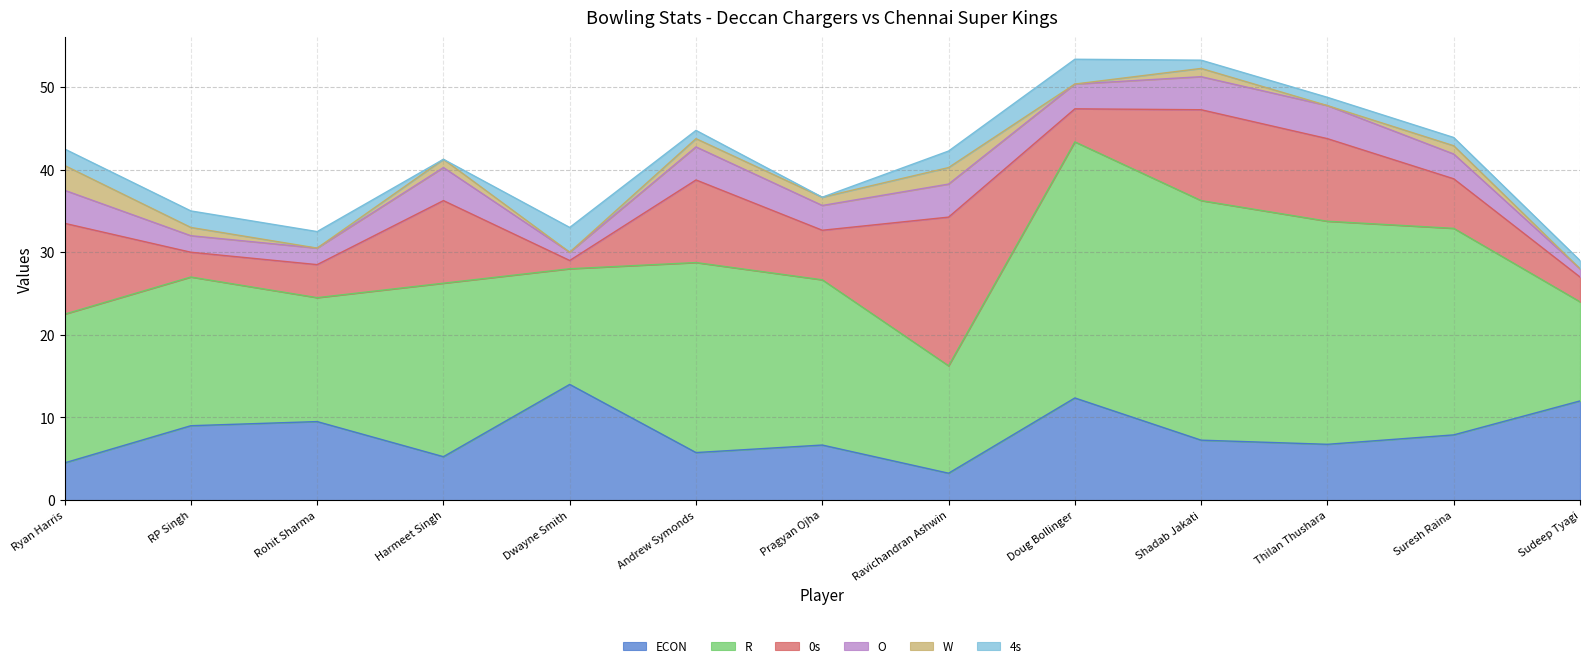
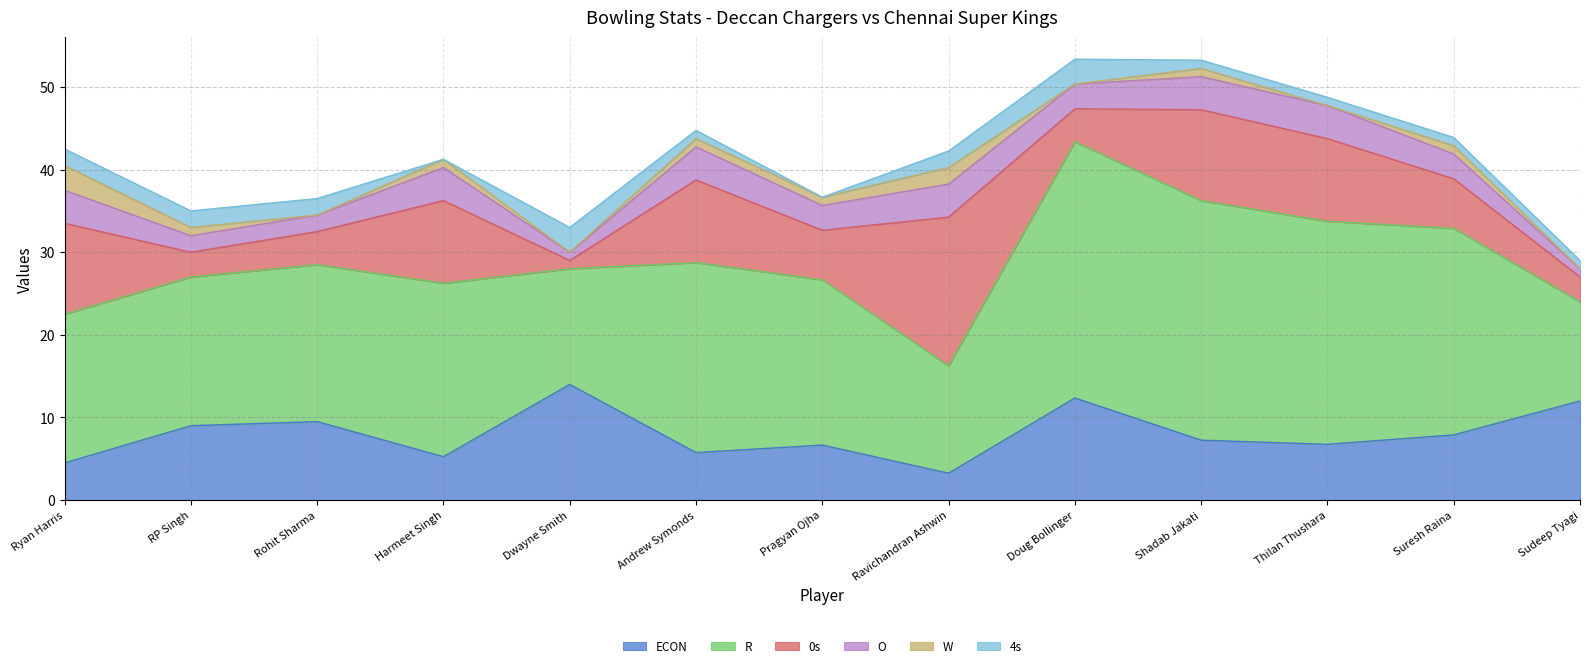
  {
    "ECON": {
      "Ryan Harris": 5,
      "RP Singh": 9,
      "Rohit Sharma": 10,
      "Harmeet Singh": 5,
      "Dwayne Smith": 14,
      "Andrew Symonds": 6,
      "Pragyan Ojha": 7,
      "Ravichandran Ashwin": 3,
      "Doug Bollinger": 12,
      "Shadab Jakati": 7,
      "Thilan Thushara": 7,
      "Suresh Raina": 8,
      "Sudeep Tyagi": 12
    },
    "R": {
      "Ryan Harris": 18,
      "RP Singh": 18,
-     "Rohit Sharma": 15,
+     "Rohit Sharma": 19,
      "Harmeet Singh": 21,
      "Dwayne Smith": 14,
      "Andrew Symonds": 23,
      "Pragyan Ojha": 20,
      "Ravichandran Ashwin": 13,
      "Doug Bollinger": 31,
      "Shadab Jakati": 29,
      "Thilan Thushara": 27,
      "Suresh Raina": 25,
      "Sudeep Tyagi": 12
    },
    "0s": {
      "Ryan Harris": 11,
      "RP Singh": 3,
      "Rohit Sharma": 4,
      "Harmeet Singh": 10,
      "Dwayne Smith": 1,
      "Andrew Symonds": 10,
      "Pragyan Ojha": 6,
      "Ravichandran Ashwin": 18,
      "Doug Bollinger": 4,
      "Shadab Jakati": 11,
      "Thilan Thushara": 10,
      "Suresh Raina": 6,
      "Sudeep Tyagi": 3
    },
    "O": {
      "Ryan Harris": 4,
      "RP Singh": 2,
      "Harmeet Singh": 4,
      "Andrew Symonds": 4,
      "Pragyan Ojha": 3,
      "Ravichandran Ashwin": 4,
      "Shadab Jakati": 4,
      "Suresh Raina": 3
    },
    "W": {
      "Ryan Harris": 3,
      "RP Singh": 1,
      "Andrew Symonds": 1,
      "Ravichandran Ashwin": 2,
      "Shadab Jakati": 1,
      "Suresh Raina": 1
    },
    "4s": {
      "Ryan Harris": 2,
      "RP Singh": 2,
      "Rohit Sharma": 2,
      "Dwayne Smith": 3,
      "Andrew Symonds": 1,
      "Ravichandran Ashwin": 2,
      "Doug Bollinger": 3,
      "Shadab Jakati": 1,
      "Thilan Thushara": 1,
      "Suresh Raina": 1,
      "Sudeep Tyagi": 1
    }
  }
